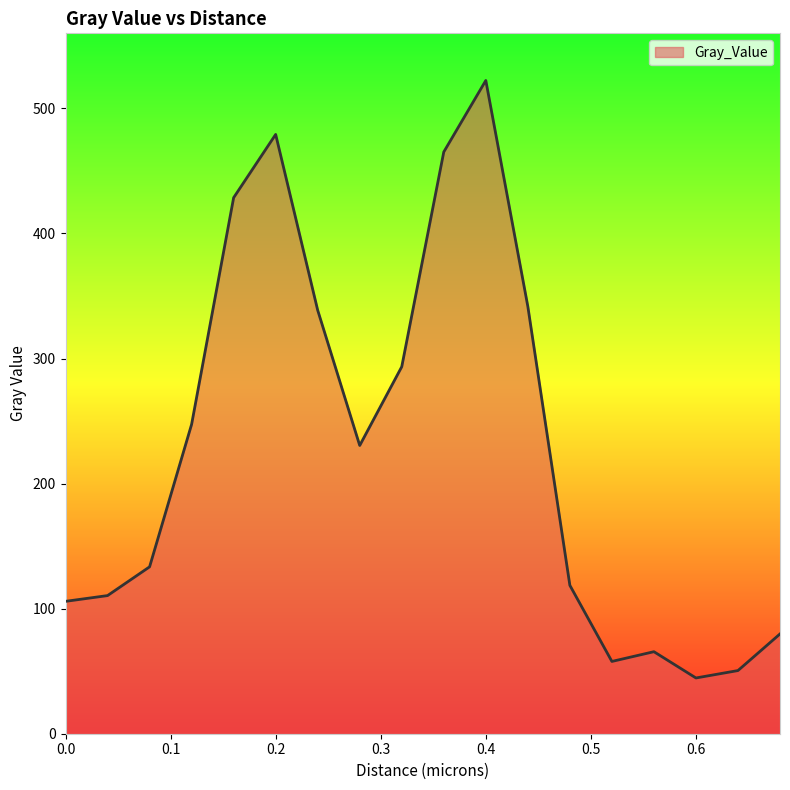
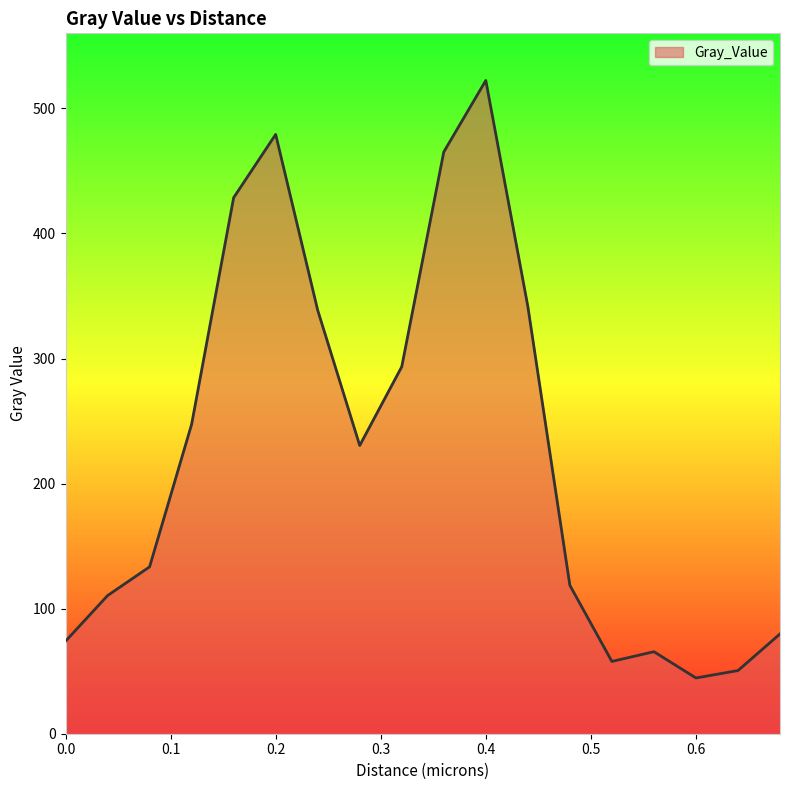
  {
-   "0.0": 106,
+   "0.0": 74,
    "0.2": 479,
    "0.4": 522,
    "0.6": 45
  }
